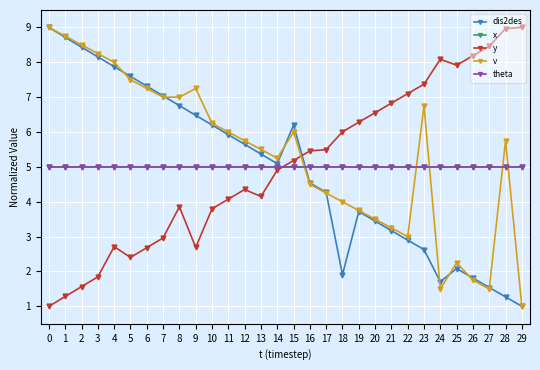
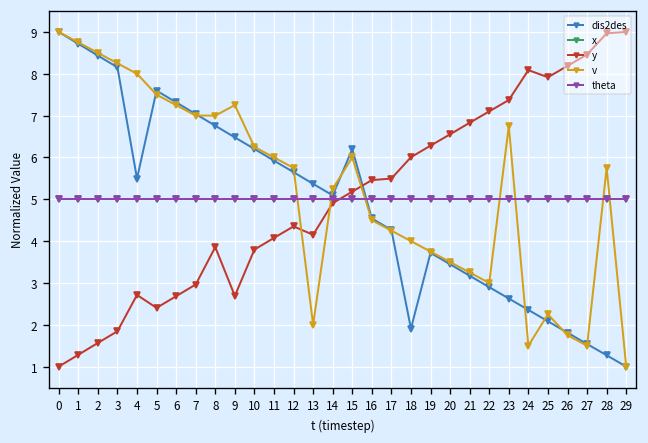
  {
    "dis2des": {
      "3": 8.2,
-     "4": 7.9,
+     "4": 5.5,
      "5": 7.6,
      "8": 6.8,
      "9": 6.5,
      "11": 5.9,
      "12": 5.6,
      "13": 5.4,
      "14": 5.1,
      "15": 6.2,
      "18": 1.9,
      "21": 3.2,
      "22": 2.9,
      "23": 2.6,
-     "24": 1.7,
+     "24": 2.4,
      "25": 2.1,
      "28": 1.3
    },
    "theta": {
      "0": 5.0,
      "1": 5.0,
      "2": 5.0,
      "3": 5.0,
      "4": 5.0,
      "5": 5.0,
      "6": 5.0,
      "7": 5.0,
      "8": 5.0,
      "9": 5.0,
      "10": 5.0,
      "11": 5.0,
      "12": 5.0,
      "13": 5.0,
      "14": 5.0,
      "15": 5.0,
      "16": 5.0,
      "17": 5.0,
      "18": 5.0,
      "19": 5.0,
      "20": 5.0,
      "21": 5.0,
      "22": 5.0,
      "23": 5.0,
      "24": 5.0,
      "25": 5.0,
      "26": 5.0,
      "27": 5.0,
      "28": 5.0,
      "29": 5.0
    },
    "y": {
      "0": 1.0,
      "1": 1.3,
      "2": 1.6,
      "3": 1.8,
      "4": 2.7,
      "5": 2.4,
      "6": 2.7,
      "7": 3.0,
      "8": 3.9,
      "9": 2.7,
      "10": 3.8,
      "11": 4.1,
      "12": 4.4,
      "13": 4.2,
      "14": 4.9,
      "15": 5.2,
      "16": 5.5,
      "17": 5.5,
      "18": 6.0,
      "19": 6.3,
      "20": 6.6,
      "21": 6.8,
      "22": 7.1,
      "23": 7.4,
      "24": 8.1,
      "25": 7.9
    },
    "v": {
      "3": 8.2,
      "4": 8.0,
      "5": 7.5,
      "8": 7.0,
      "9": 7.2,
      "11": 6.0,
      "12": 5.8,
-     "13": 5.5,
+     "13": 2.0,
      "14": 5.2,
      "15": 6.0,
      "18": 4.0,
      "21": 3.2,
      "22": 3.0,
      "23": 6.8,
      "24": 1.5,
      "25": 2.2,
      "28": 5.8
    }
  }
